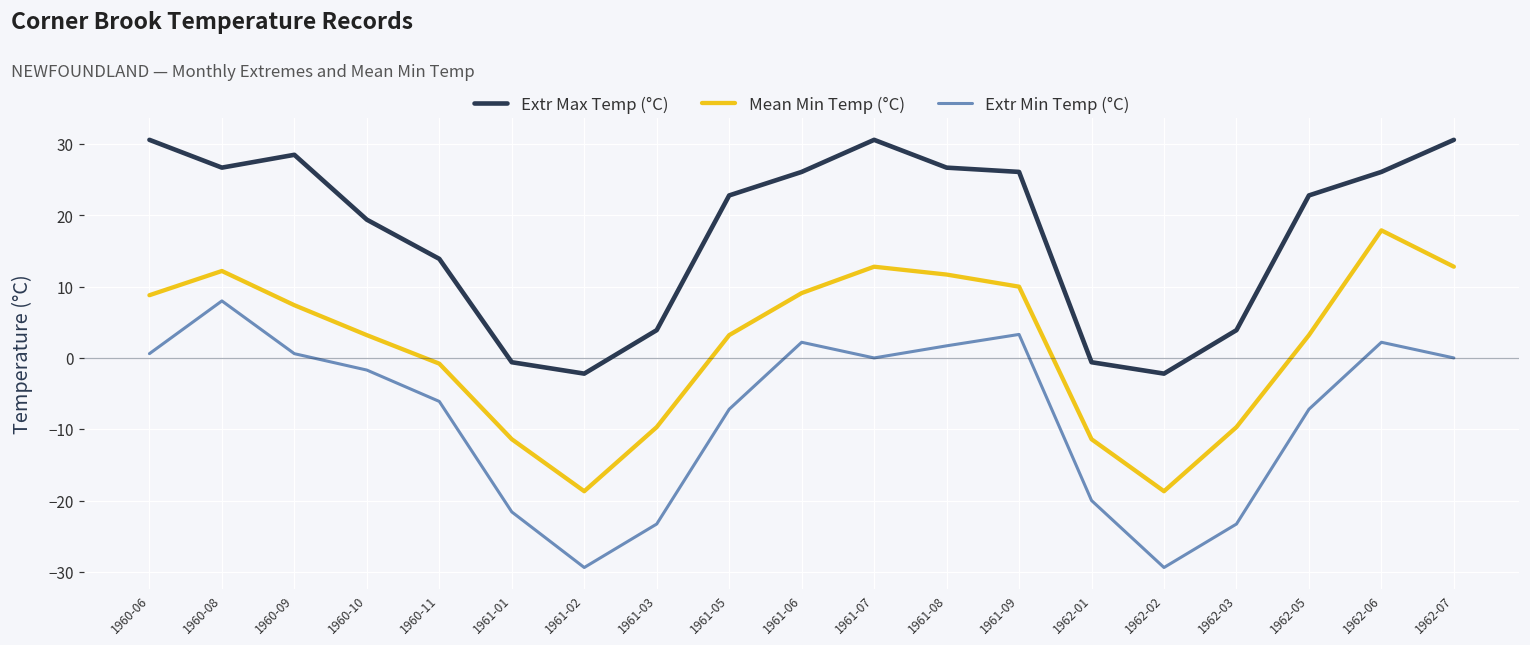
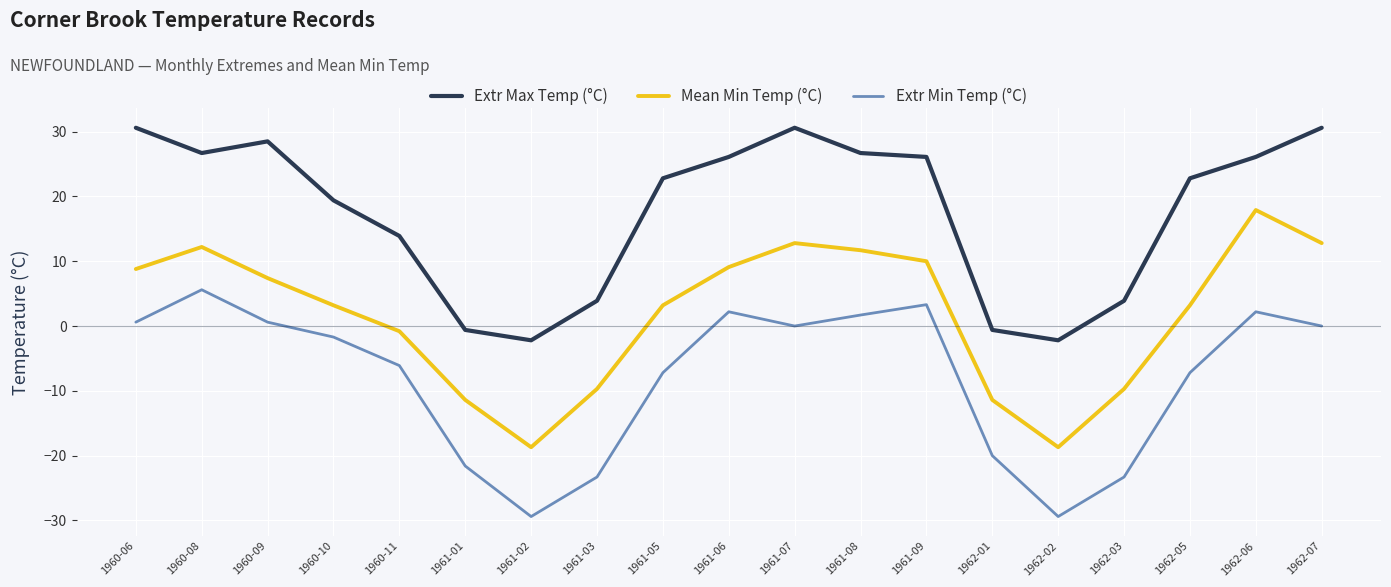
  {
    "Extr Max Temp (°C)": {
      "1960-06": 31,
      "1960-08": 27,
      "1960-09": 29,
      "1960-10": 19,
      "1960-11": 14,
      "1961-01": -1,
      "1961-02": -2,
      "1961-03": 4,
      "1961-05": 23,
      "1961-06": 26,
      "1961-07": 31,
      "1961-08": 27,
      "1961-09": 26,
      "1962-01": -1,
      "1962-02": -2,
      "1962-03": 4,
      "1962-05": 23,
      "1962-06": 26,
      "1962-07": 31
    },
    "Mean Min Temp (°C)": {
      "1960-06": 9,
      "1960-08": 12,
      "1960-09": 7,
      "1960-10": 3,
      "1960-11": -1,
      "1961-01": -11,
      "1961-02": -19,
      "1961-03": -10,
      "1961-05": 3,
      "1961-06": 9,
      "1961-07": 13,
      "1961-08": 12,
      "1961-09": 10,
      "1962-01": -11,
      "1962-02": -19,
      "1962-03": -10,
      "1962-05": 3,
      "1962-06": 18,
      "1962-07": 13
    },
    "Extr Min Temp (°C)": {
      "1960-06": 1,
-     "1960-08": 8,
+     "1960-08": 6,
      "1960-09": 1,
      "1960-10": -2,
      "1960-11": -6,
      "1961-01": -22,
      "1961-02": -29,
      "1961-03": -23,
      "1961-05": -7,
      "1961-06": 2,
      "1961-07": 0,
      "1961-08": 2,
      "1961-09": 3,
      "1962-01": -20,
      "1962-02": -29,
      "1962-03": -23,
      "1962-05": -7,
      "1962-06": 2,
      "1962-07": 0
    }
  }
